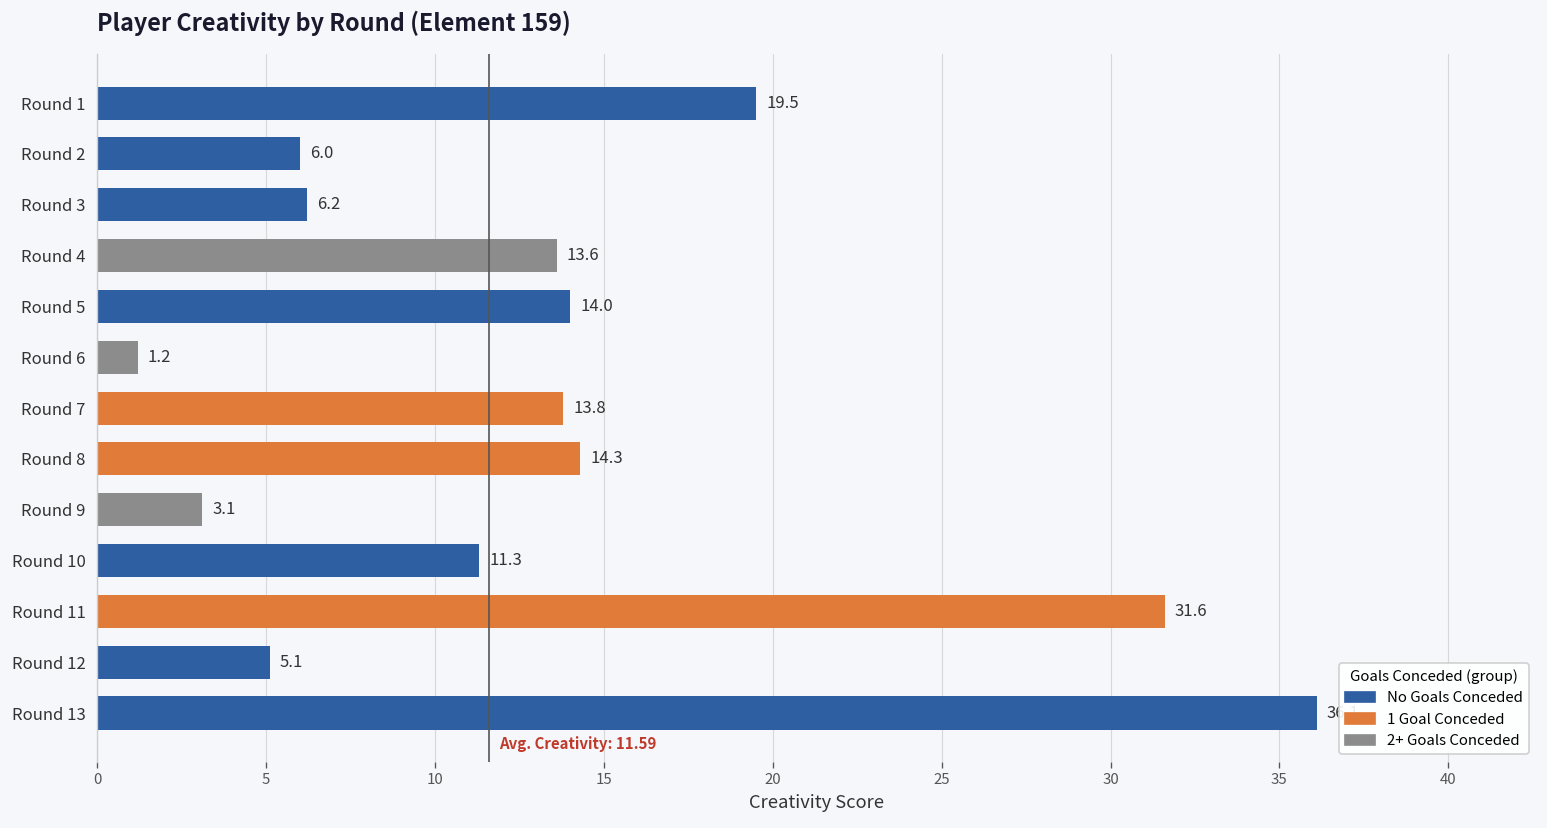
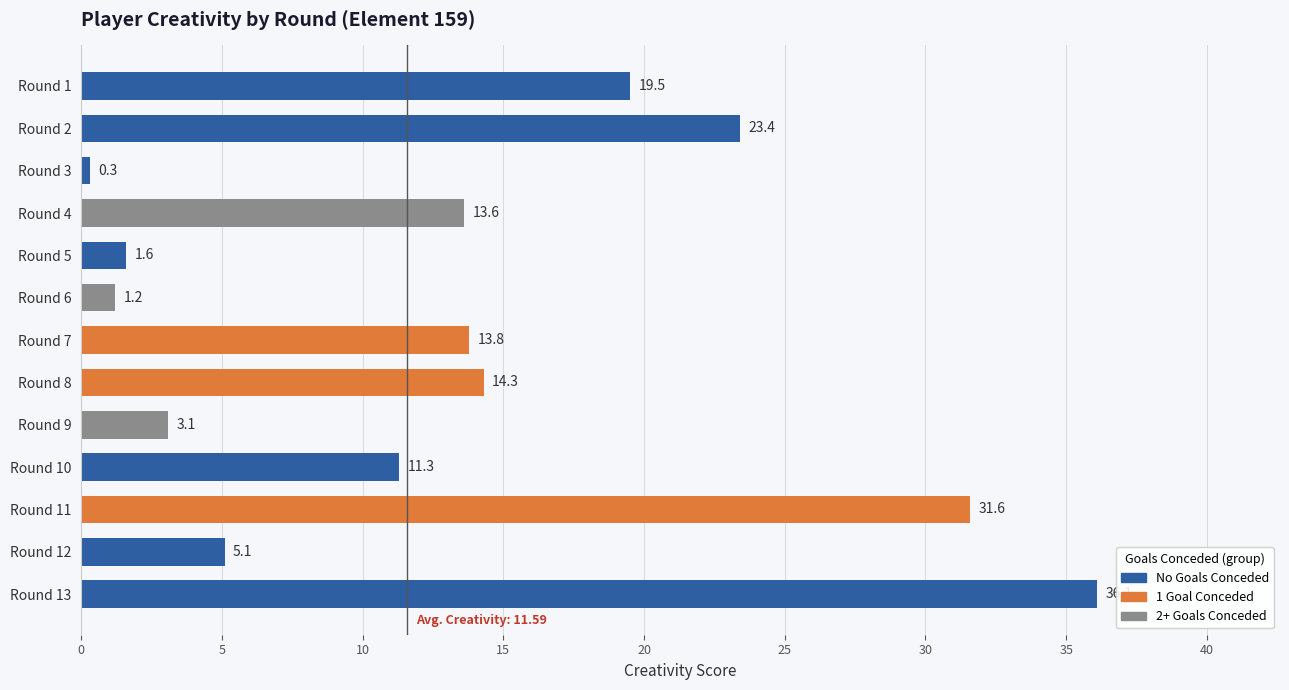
  {
    "Round 1": 19.5,
-   "Round 2": 6.0,
-   "Round 3": 6.2,
+   "Round 2": 23.4,
+   "Round 3": 0.3,
    "Round 4": 13.6,
-   "Round 5": 14.0,
+   "Round 5": 1.6,
    "Round 6": 1.2,
    "Round 7": 13.8,
    "Round 8": 14.3,
    "Round 9": 3.1,
    "Round 10": 11.3,
    "Round 11": 31.6,
    "Round 12": 5.1
  }
